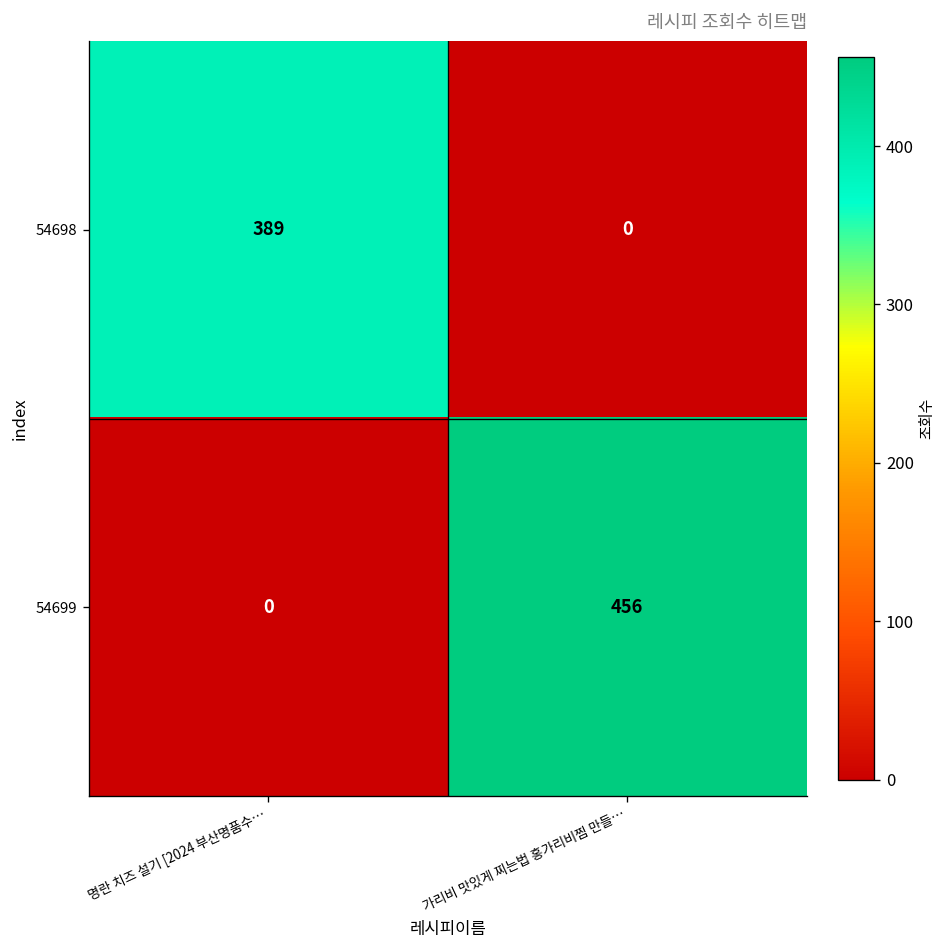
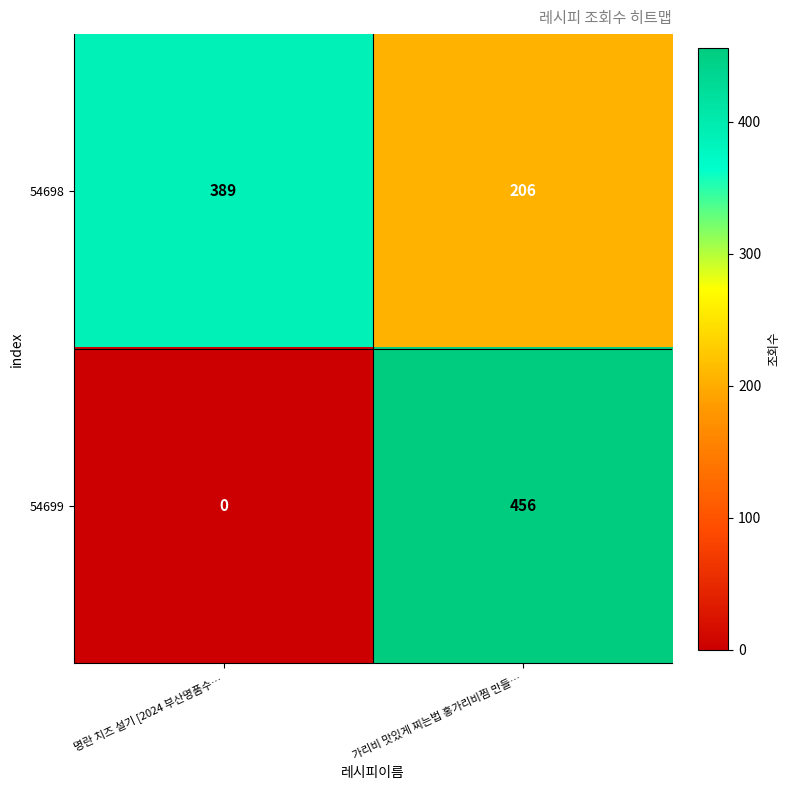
  {
    "54698": {
      "명란 치즈 설기 [2024 부산명품수…": 389,
-     "가리비 맛있게 찌는법 홍가리비찜 만들…": 0
+     "가리비 맛있게 찌는법 홍가리비찜 만들…": 206
    },
    "54699": {
      "명란 치즈 설기 [2024 부산명품수…": 0,
      "가리비 맛있게 찌는법 홍가리비찜 만들…": 456
    }
  }
